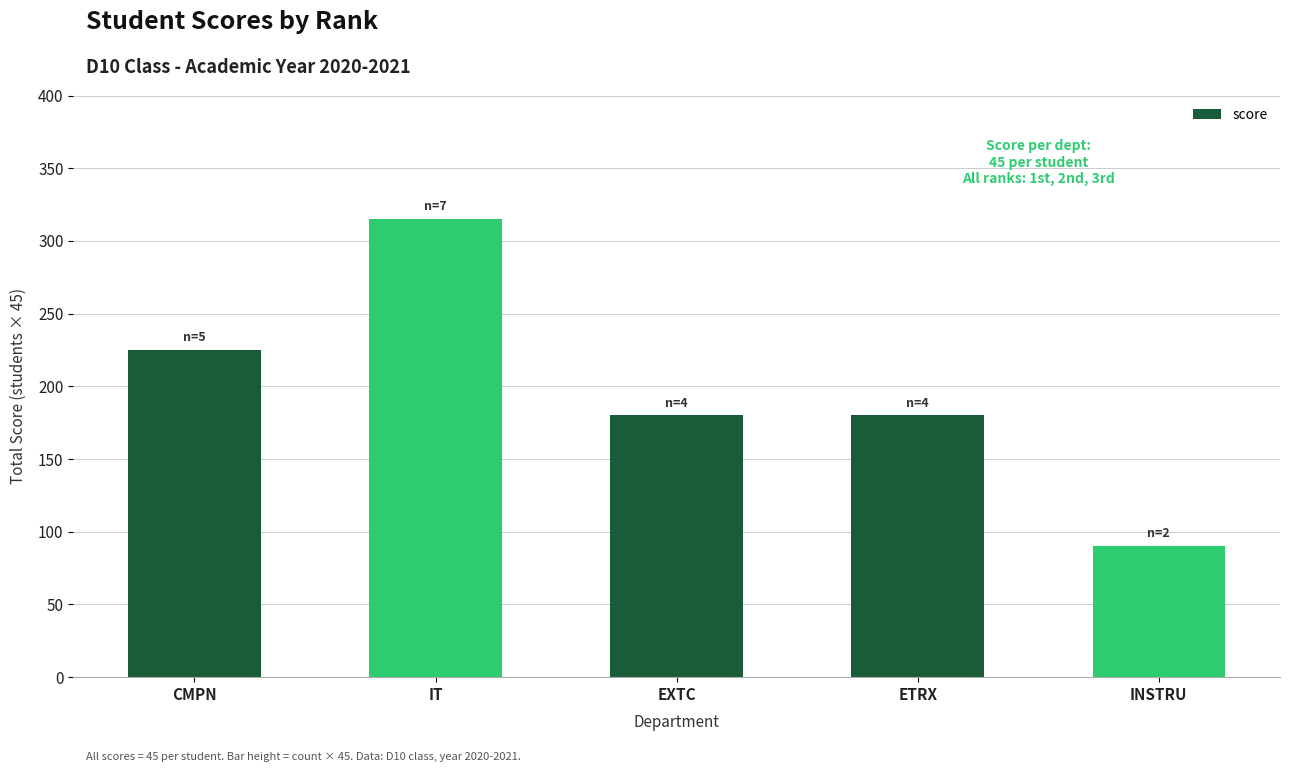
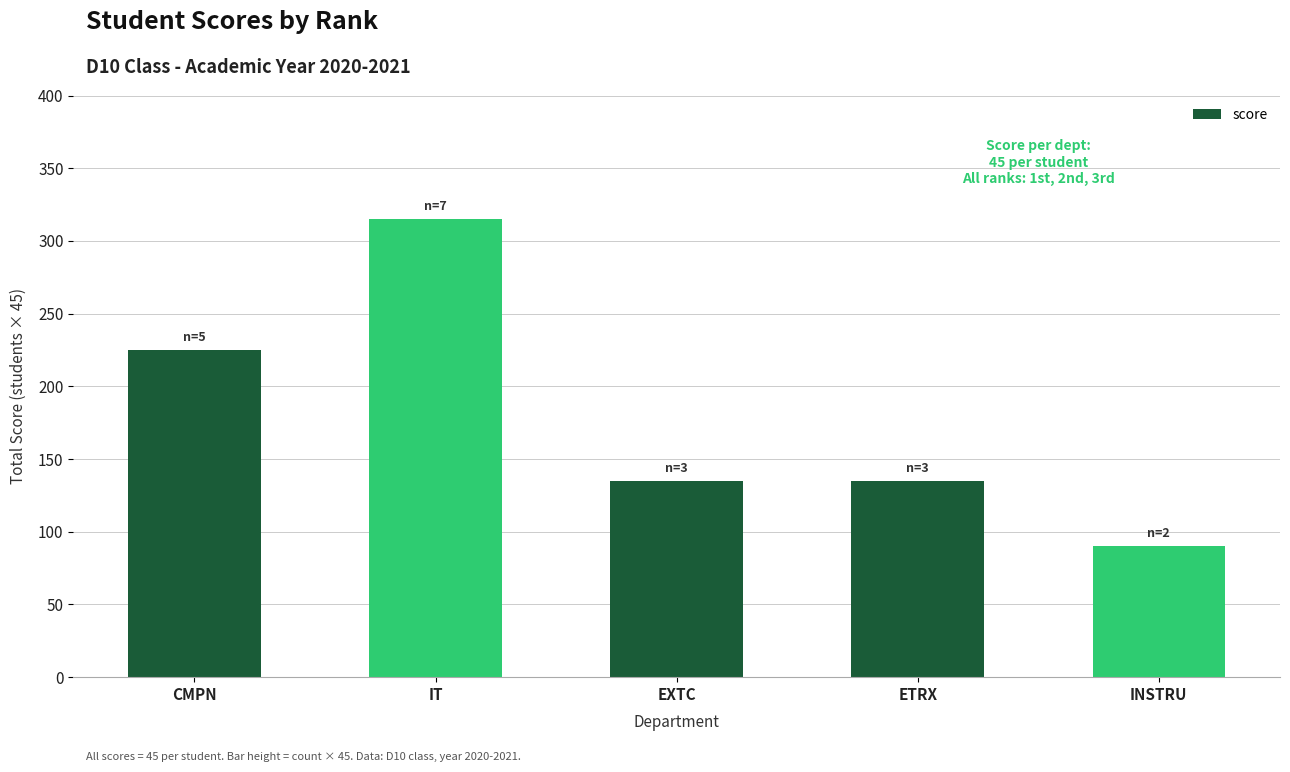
  {
-   "EXTC": 4,
-   "ETRX": 4
+   "EXTC": 3,
+   "ETRX": 3
  }
